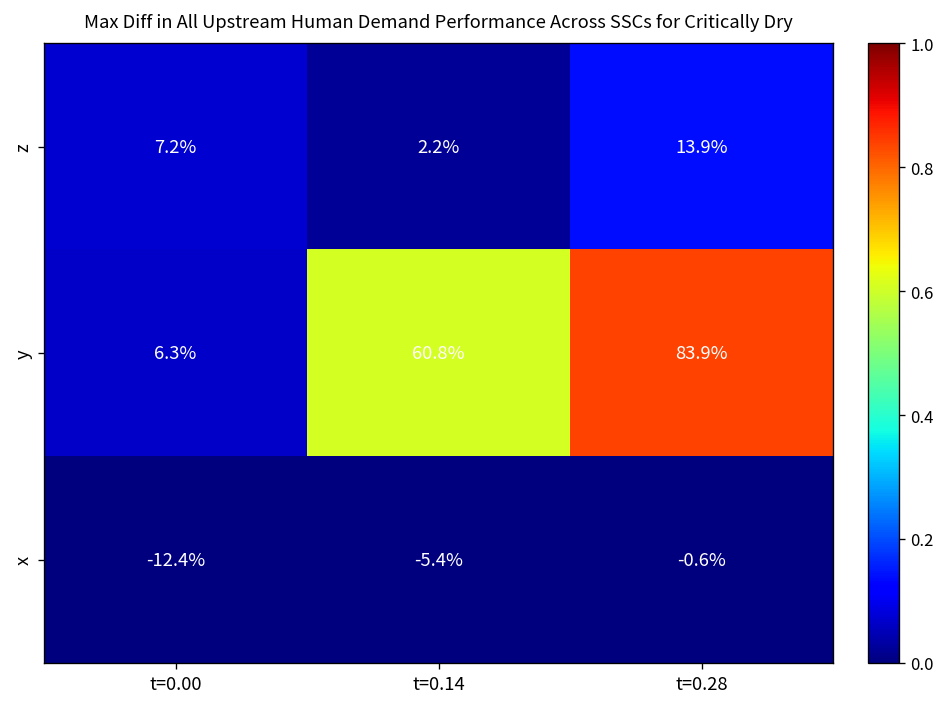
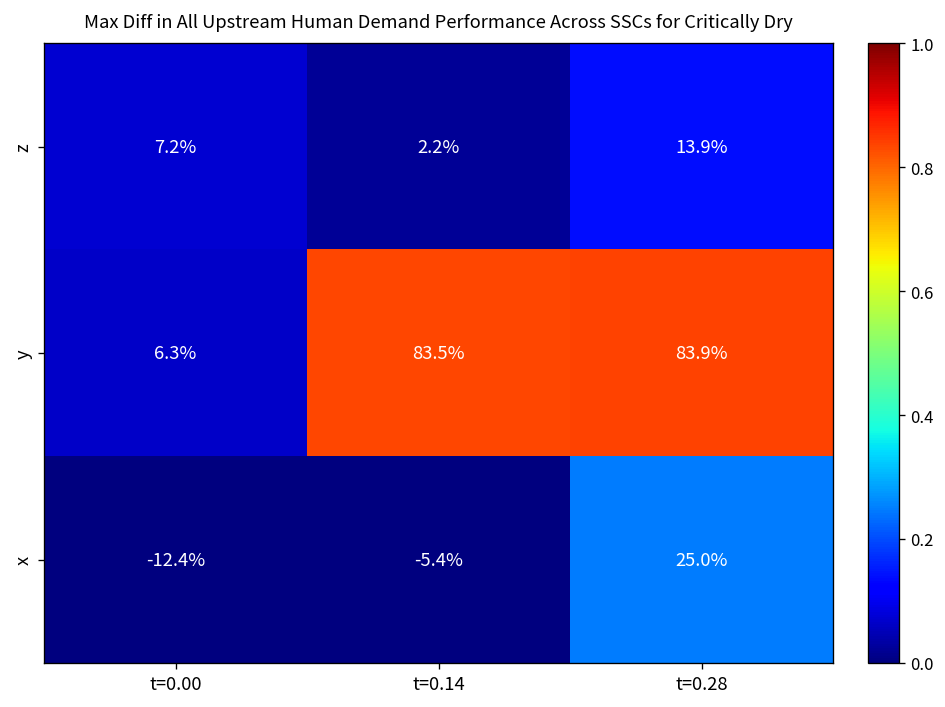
  {
    "z": {
      "t=0.00": "7.2%",
      "t=0.14": "2.2%",
      "t=0.28": "13.9%"
    },
    "y": {
      "t=0.00": "6.3%",
-     "t=0.14": "60.8%",
+     "t=0.14": "83.5%",
      "t=0.28": "83.9%"
    },
    "x": {
      "t=0.00": "-12.4%",
      "t=0.14": "-5.4%",
-     "t=0.28": "-0.6%"
+     "t=0.28": "25.0%"
    }
  }
